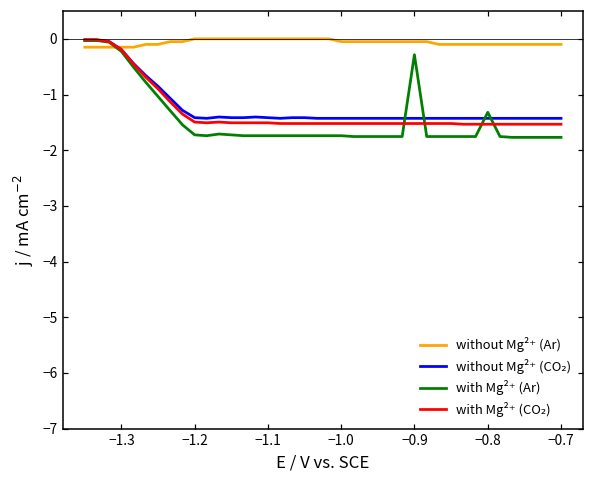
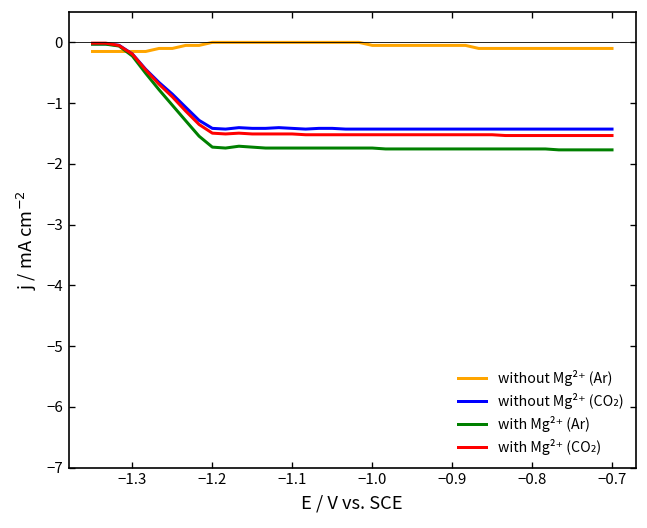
  {
    "without Mg²⁺ (Ar)": {
      "−1.2": 0.0,
      "−1.1": 0.0,
      "−1.0": -0.1,
      "−0.9": -0.1,
      "−0.8": -0.1,
      "−0.7": -0.1
    },
    "without Mg²⁺ (CO₂)": {
      "−1.2": -1.4,
      "−1.1": -1.4,
      "−1.0": -1.4,
      "−0.9": -1.4,
      "−0.8": -1.4,
      "−0.7": -1.4
    },
    "with Mg²⁺ (Ar)": {
      "−1.2": -1.7,
      "−1.1": -1.7,
      "−1.0": -1.7,
-     "−0.9": -0.3,
-     "−0.8": -1.3,
+     "−0.9": -1.8,
+     "−0.8": -1.8,
      "−0.7": -1.8
    },
    "with Mg²⁺ (CO₂)": {
      "−1.2": -1.5,
      "−1.1": -1.5,
      "−1.0": -1.5,
      "−0.9": -1.5,
      "−0.8": -1.5,
      "−0.7": -1.5
    }
  }
